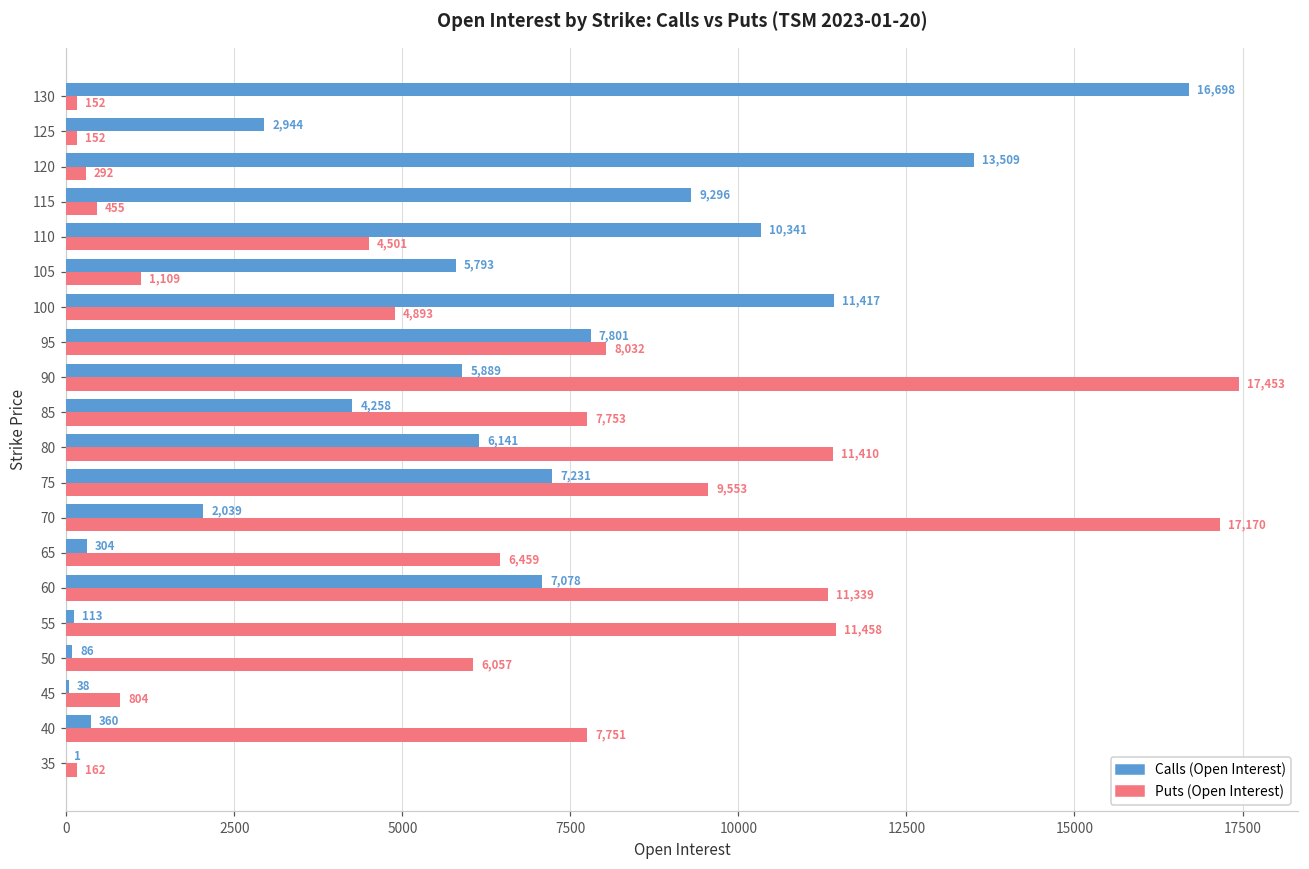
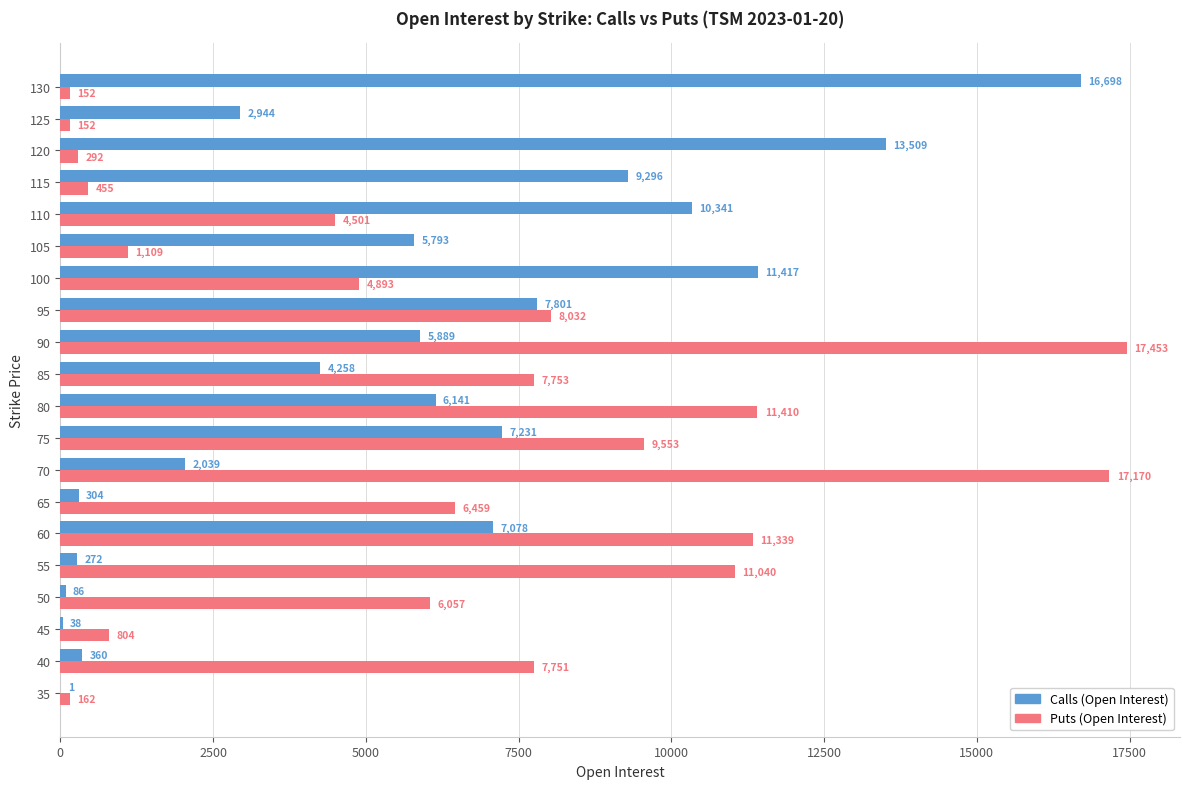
  {
    "Calls (Open Interest)": {
      "130": "16,698",
      "125": "2,944",
      "120": "13,509",
      "115": "9,296",
      "110": "10,341",
      "105": "5,793",
      "100": "11,417",
      "95": "7,801",
      "90": "5,889",
      "85": "4,258",
      "80": "6,141",
      "75": "7,231",
      "70": "2,039",
      "65": "304",
      "60": "7,078",
-     "55": "113",
+     "55": "272",
      "50": "86",
      "45": "38",
      "40": "360",
      "35": "1"
    },
    "Puts (Open Interest)": {
      "130": "152",
      "125": "152",
      "120": "292",
      "115": "455",
      "110": "4,501",
      "105": "1,109",
      "100": "4,893",
      "95": "8,032",
      "90": "17,453",
      "85": "7,753",
      "80": "11,410",
      "75": "9,553",
      "70": "17,170",
      "65": "6,459",
      "60": "11,339",
-     "55": "11,458",
+     "55": "11,040",
      "50": "6,057",
      "45": "804",
      "40": "7,751",
      "35": "162"
    }
  }
